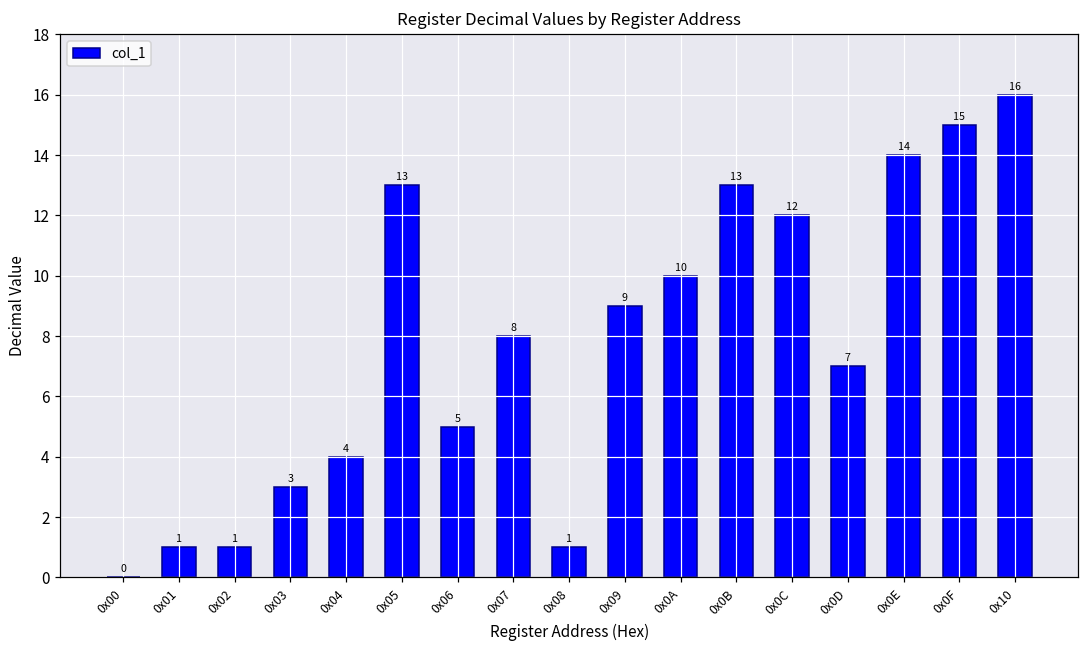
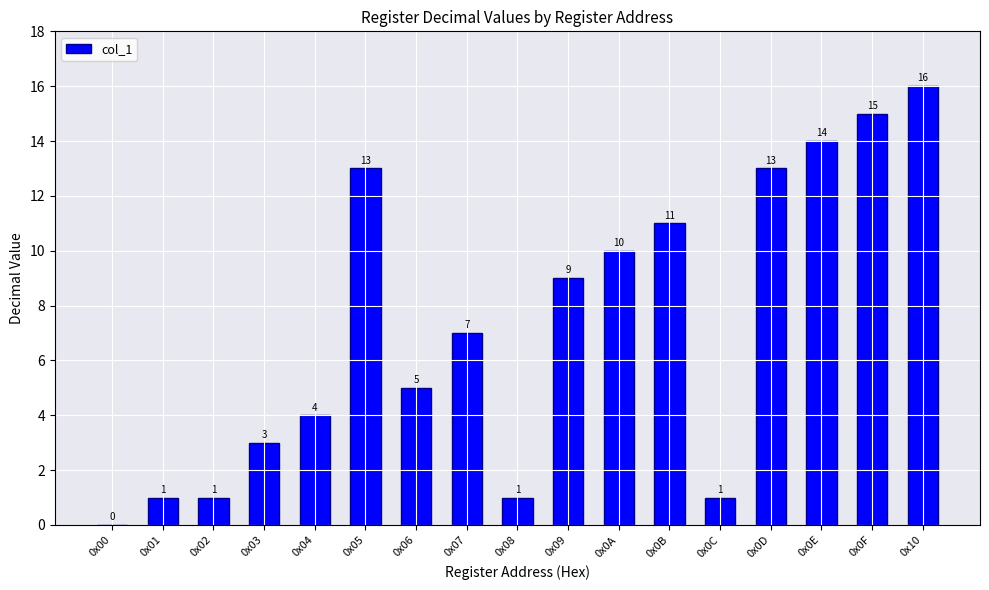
  {
    "0x00": 0,
    "0x01": 1,
    "0x02": 1,
    "0x03": 3,
    "0x04": 4,
    "0x05": 13,
    "0x06": 5,
-   "0x07": 8,
+   "0x07": 7,
    "0x08": 1,
    "0x09": 9,
    "0x0A": 10,
-   "0x0B": 13,
-   "0x0C": 12,
-   "0x0D": 7,
+   "0x0B": 11,
+   "0x0C": 1,
+   "0x0D": 13,
    "0x0E": 14,
    "0x0F": 15,
    "0x10": 16
  }
